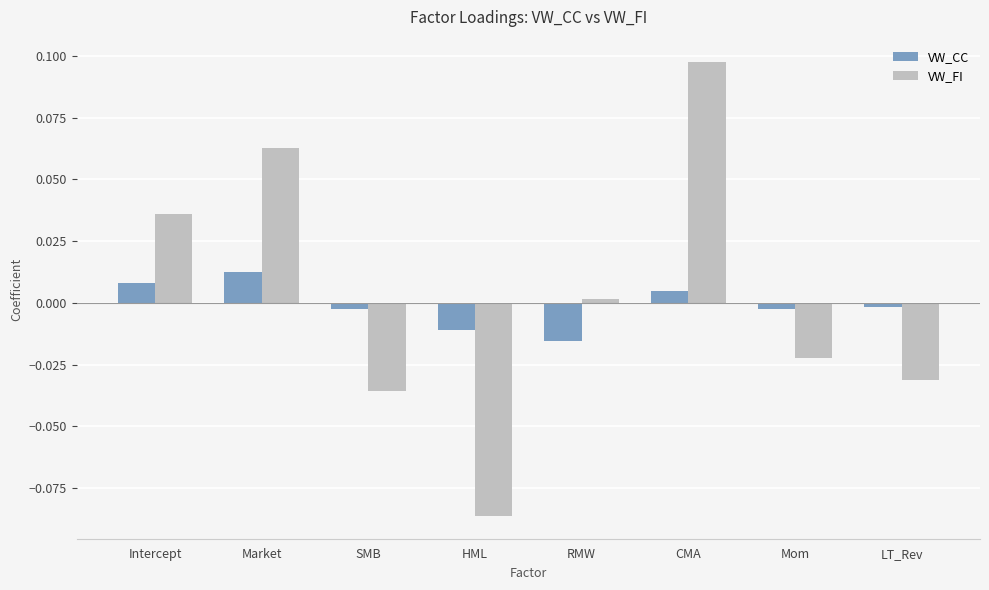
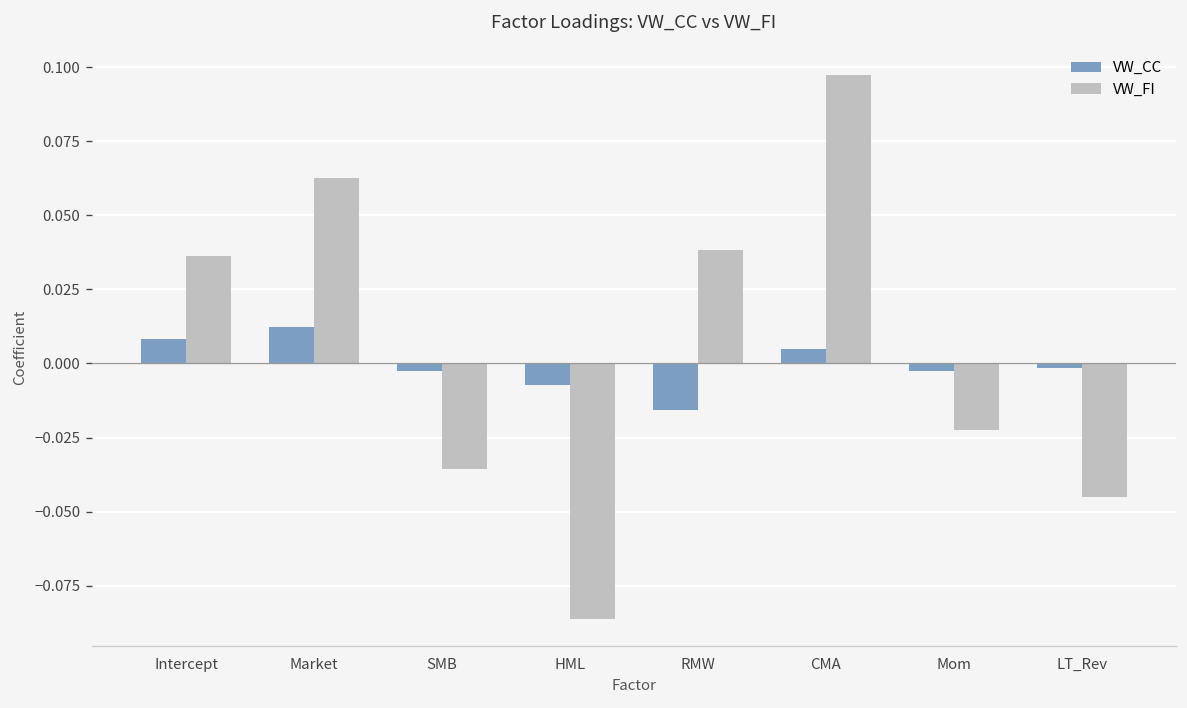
  {
    "VW_CC": {
      "Intercept": 0.008,
      "Market": 0.012,
      "SMB": -0.003,
-     "HML": -0.011,
+     "HML": -0.007,
      "RMW": -0.016,
      "CMA": 0.005,
      "Mom": -0.002,
      "LT_Rev": -0.001
    },
    "VW_FI": {
      "Intercept": 0.036,
      "Market": 0.063,
      "SMB": -0.036,
      "HML": -0.086,
-     "RMW": 0.002,
+     "RMW": 0.038,
      "CMA": 0.097,
      "Mom": -0.022,
-     "LT_Rev": -0.031
+     "LT_Rev": -0.045
    }
  }
